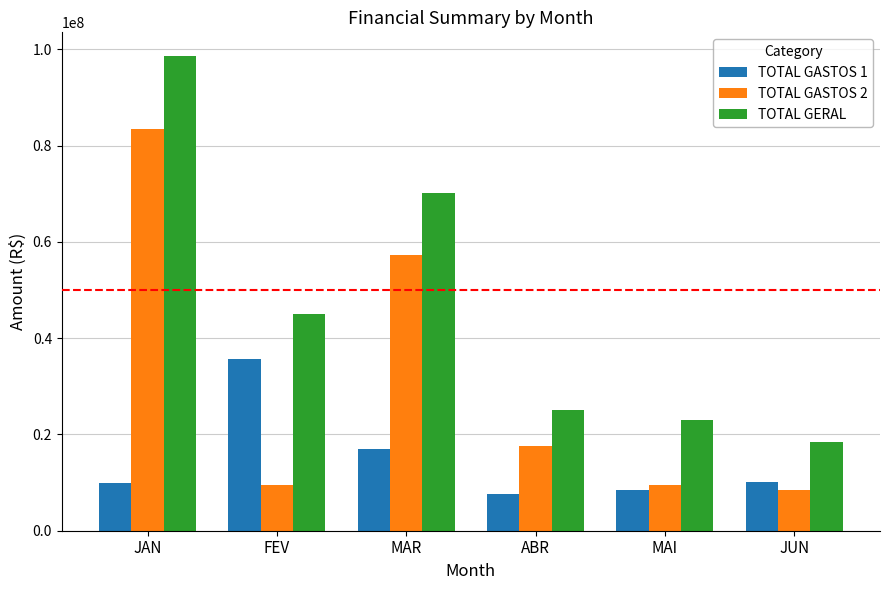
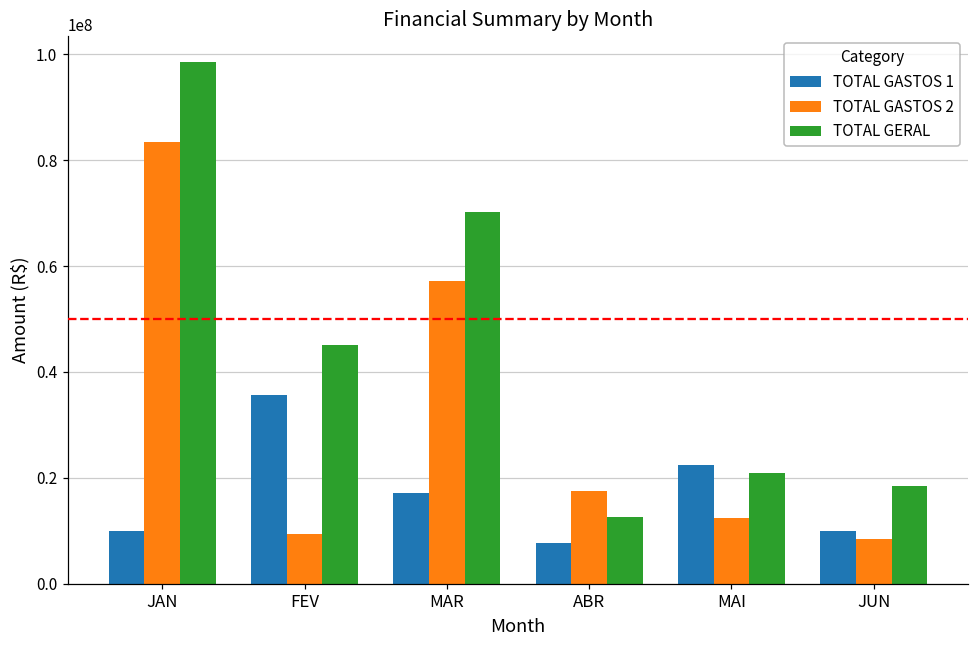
  {
    "TOTAL GASTOS 1": {
      "JAN": 10000000,
      "FEV": 36000000,
      "MAR": 17000000,
      "ABR": 8000000,
-     "MAI": 8000000,
+     "MAI": 22000000,
      "JUN": 10000000
    },
    "TOTAL GASTOS 2": {
      "JAN": 83000000,
      "FEV": 9000000,
      "MAR": 57000000,
      "ABR": 18000000,
-     "MAI": 9000000,
+     "MAI": 12000000,
      "JUN": 8000000
    },
    "TOTAL GERAL": {
      "JAN": 99000000,
      "FEV": 45000000,
      "MAR": 70000000,
-     "ABR": 25000000,
-     "MAI": 23000000,
+     "ABR": 13000000,
+     "MAI": 21000000,
      "JUN": 18000000
    }
  }
